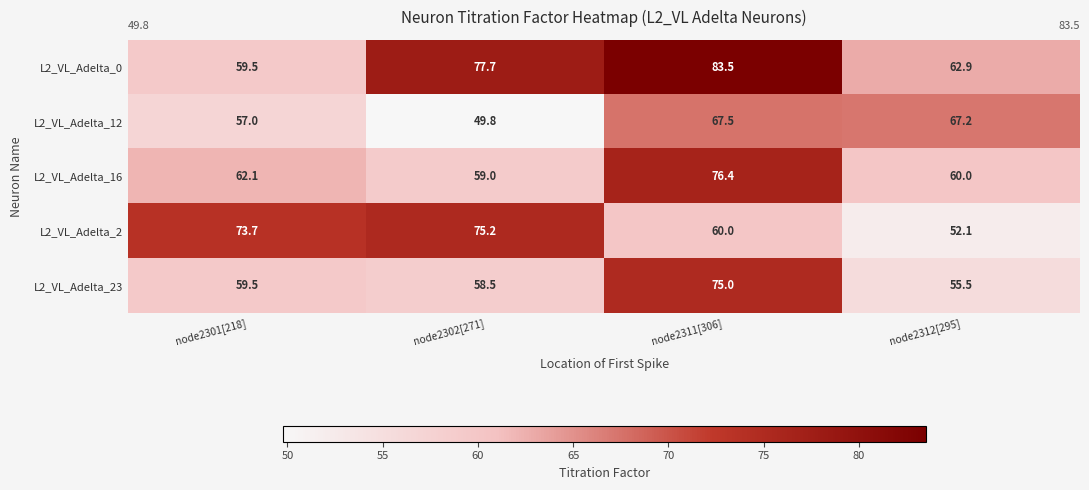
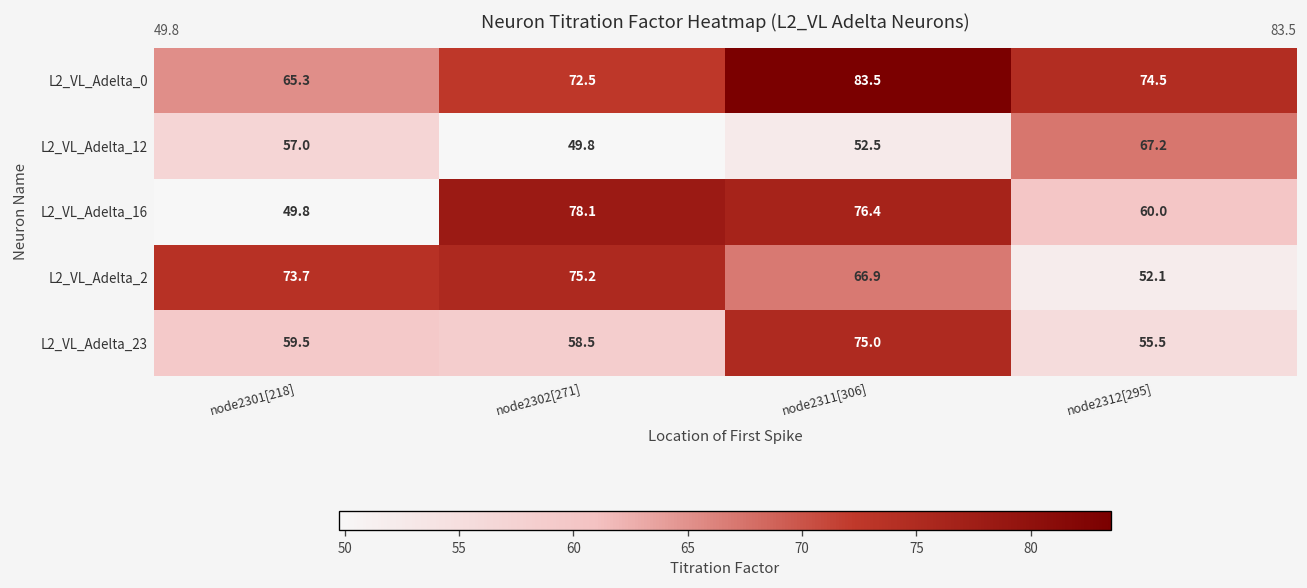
  {
    "L2_VL_Adelta_0": {
-     "node2301[218]": 59.5,
-     "node2302[271]": 77.7,
+     "node2301[218]": 65.3,
+     "node2302[271]": 72.5,
      "node2311[306]": 83.5,
-     "node2312[295]": 62.9
+     "node2312[295]": 74.5
    },
    "L2_VL_Adelta_12": {
      "node2301[218]": 57.0,
      "node2302[271]": 49.8,
-     "node2311[306]": 67.5,
+     "node2311[306]": 52.5,
      "node2312[295]": 67.2
    },
    "L2_VL_Adelta_16": {
-     "node2301[218]": 62.1,
-     "node2302[271]": 59.0,
+     "node2301[218]": 49.8,
+     "node2302[271]": 78.1,
      "node2311[306]": 76.4,
      "node2312[295]": 60.0
    },
    "L2_VL_Adelta_2": {
      "node2301[218]": 73.7,
      "node2302[271]": 75.2,
-     "node2311[306]": 60.0,
+     "node2311[306]": 66.9,
      "node2312[295]": 52.1
    },
    "L2_VL_Adelta_23": {
      "node2301[218]": 59.5,
      "node2302[271]": 58.5,
      "node2311[306]": 75.0,
      "node2312[295]": 55.5
    }
  }
